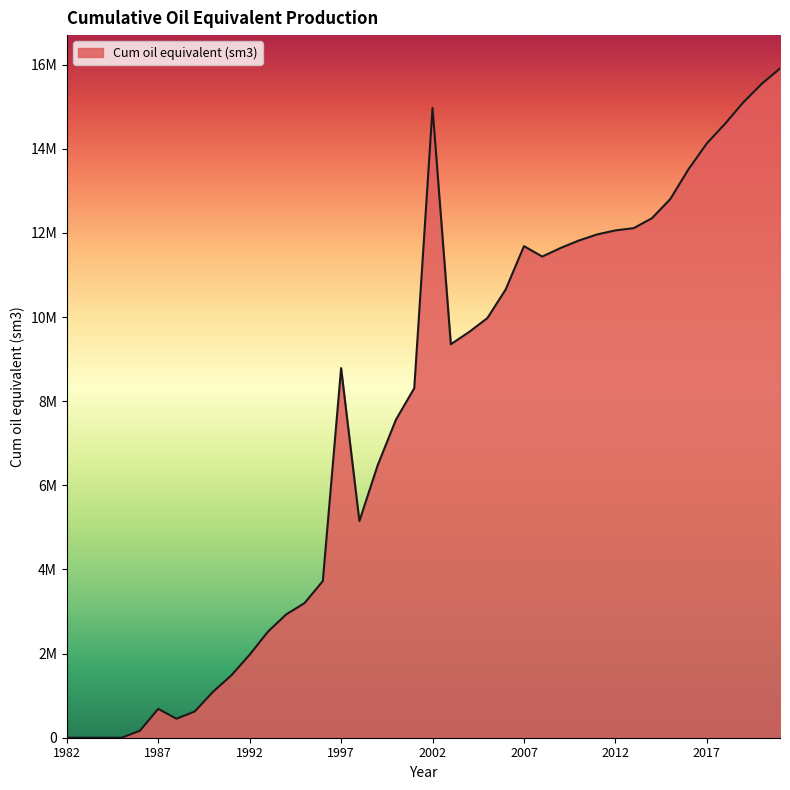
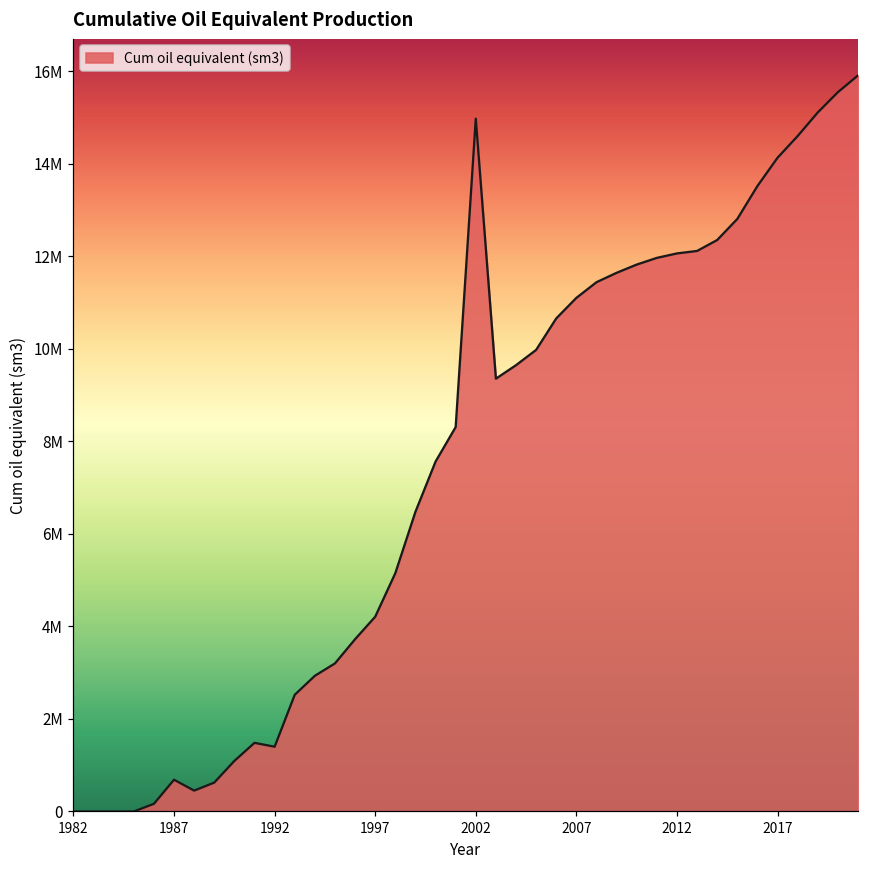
  {
    "1982": 0,
    "1987": 700000,
-   "1992": 2000000,
-   "1997": 8800000,
+   "1992": 1400000,
+   "1997": 4200000,
    "2002": 15000000,
-   "2007": 11700000,
+   "2007": 11100000,
    "2012": 12100000,
    "2017": 14100000
  }
